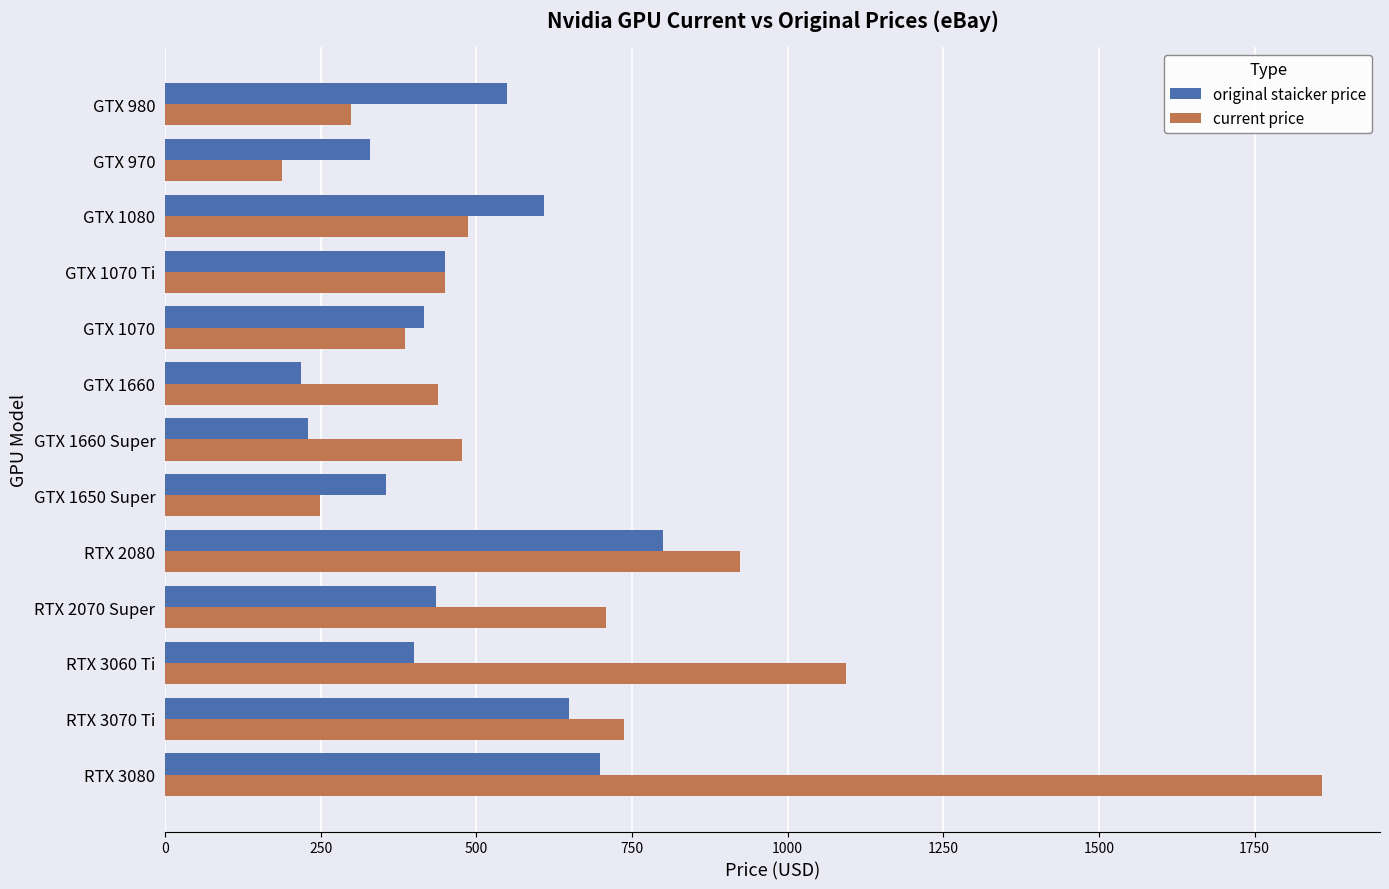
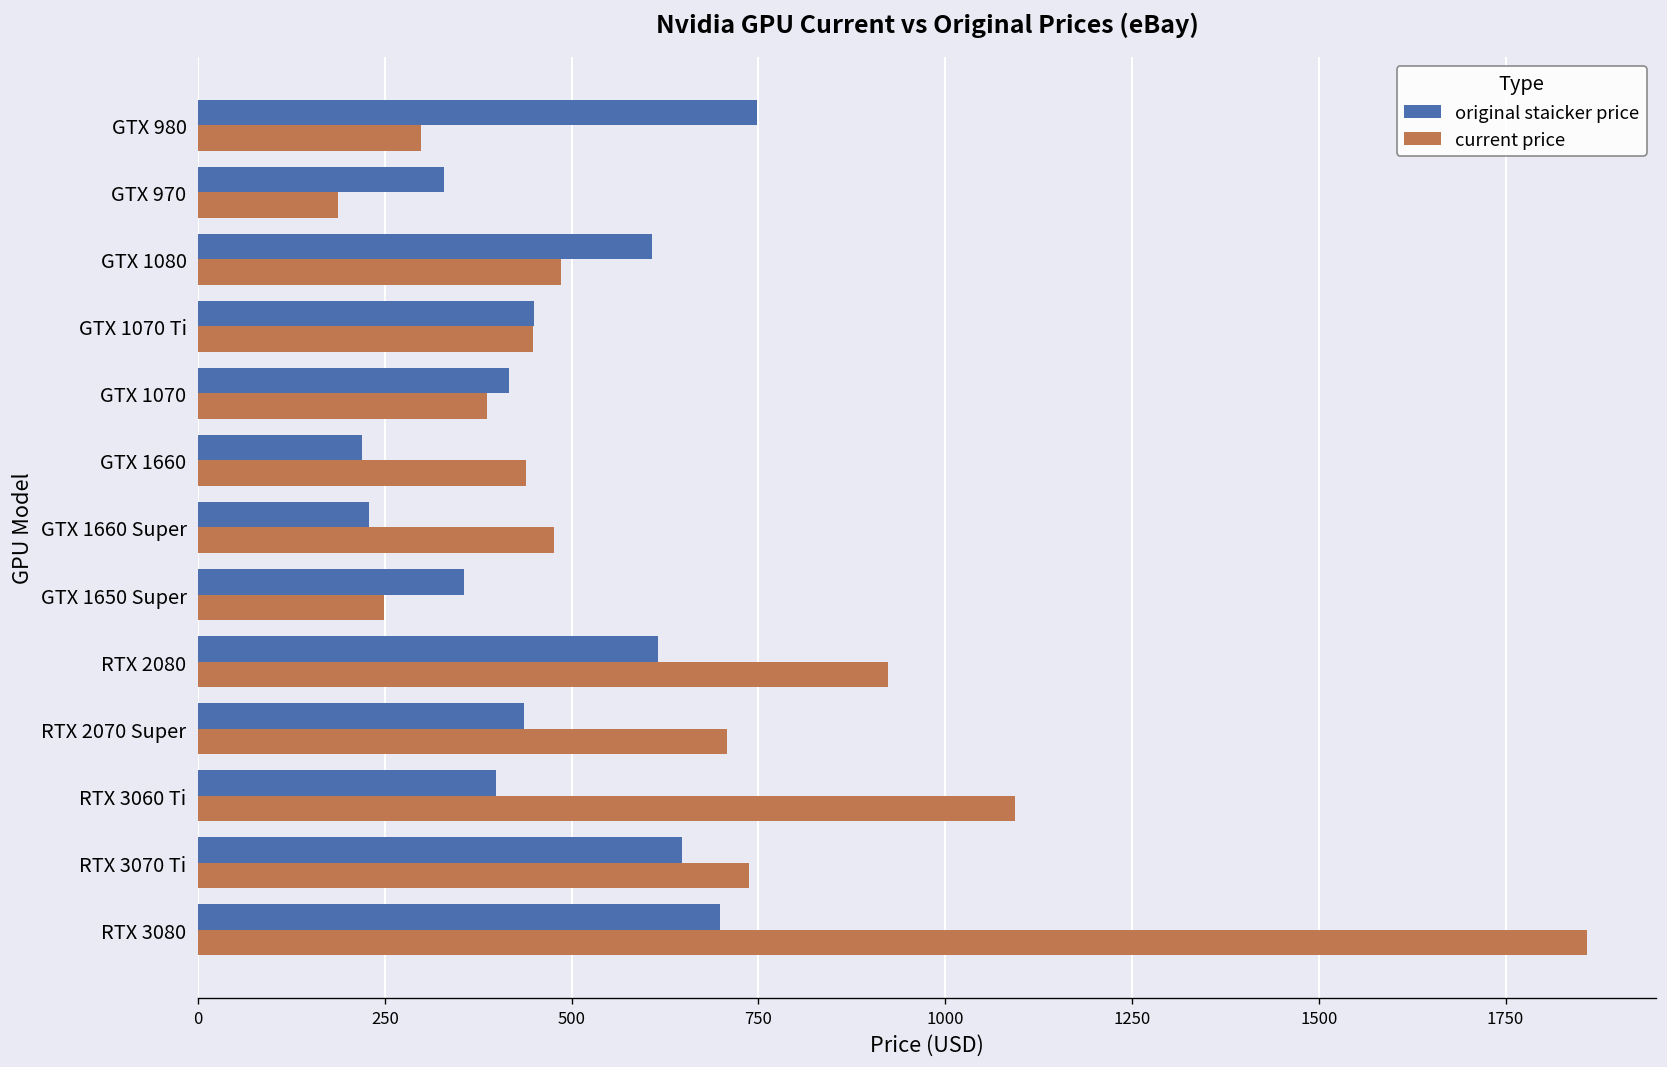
  {
    "original staicker price": {
-     "GTX 980": 550,
+     "GTX 980": 750,
      "GTX 970": 330,
      "GTX 1080": 610,
      "GTX 1070 Ti": 450,
      "GTX 1070": 420,
      "GTX 1660": 220,
      "GTX 1660 Super": 230,
      "GTX 1650 Super": 360,
-     "RTX 2080": 800,
+     "RTX 2080": 620,
      "RTX 2070 Super": 440,
      "RTX 3060 Ti": 400,
      "RTX 3070 Ti": 650,
      "RTX 3080": 700
    },
    "current price": {
      "GTX 980": 300,
      "GTX 970": 190,
      "GTX 1080": 490,
      "GTX 1070 Ti": 450,
      "GTX 1070": 390,
      "GTX 1660": 440,
      "GTX 1660 Super": 480,
      "GTX 1650 Super": 250,
      "RTX 2080": 920,
      "RTX 2070 Super": 710,
      "RTX 3060 Ti": 1090,
      "RTX 3070 Ti": 740,
      "RTX 3080": 1860
    }
  }
